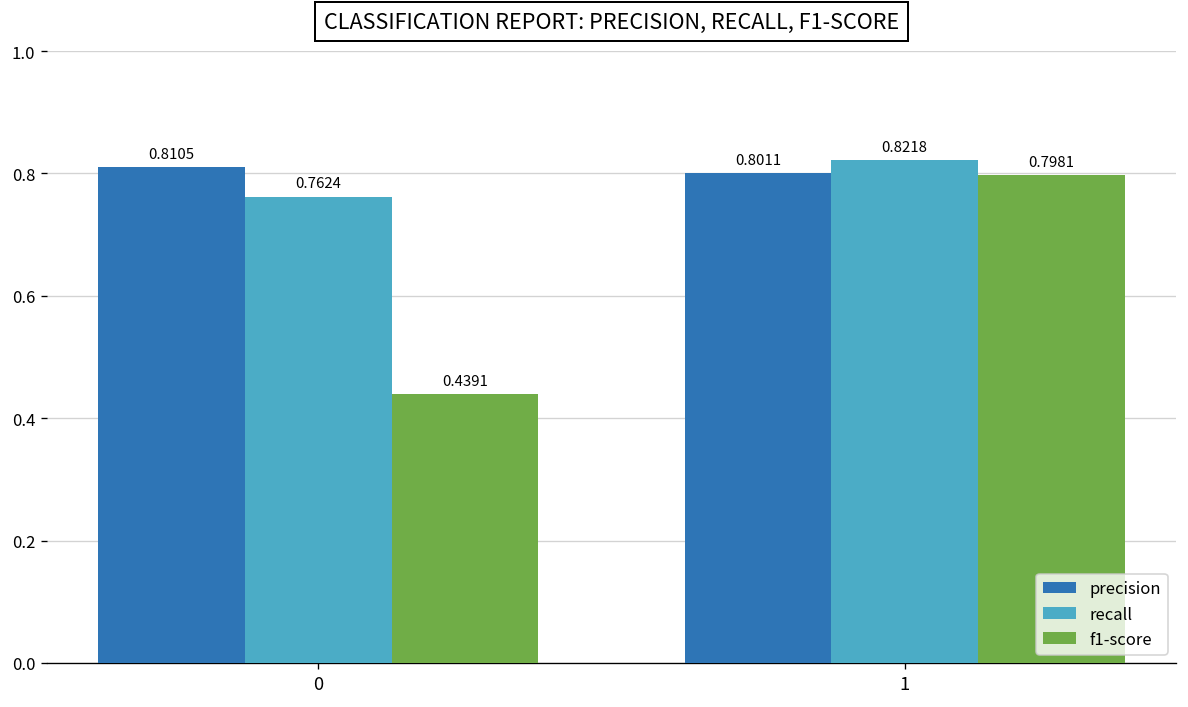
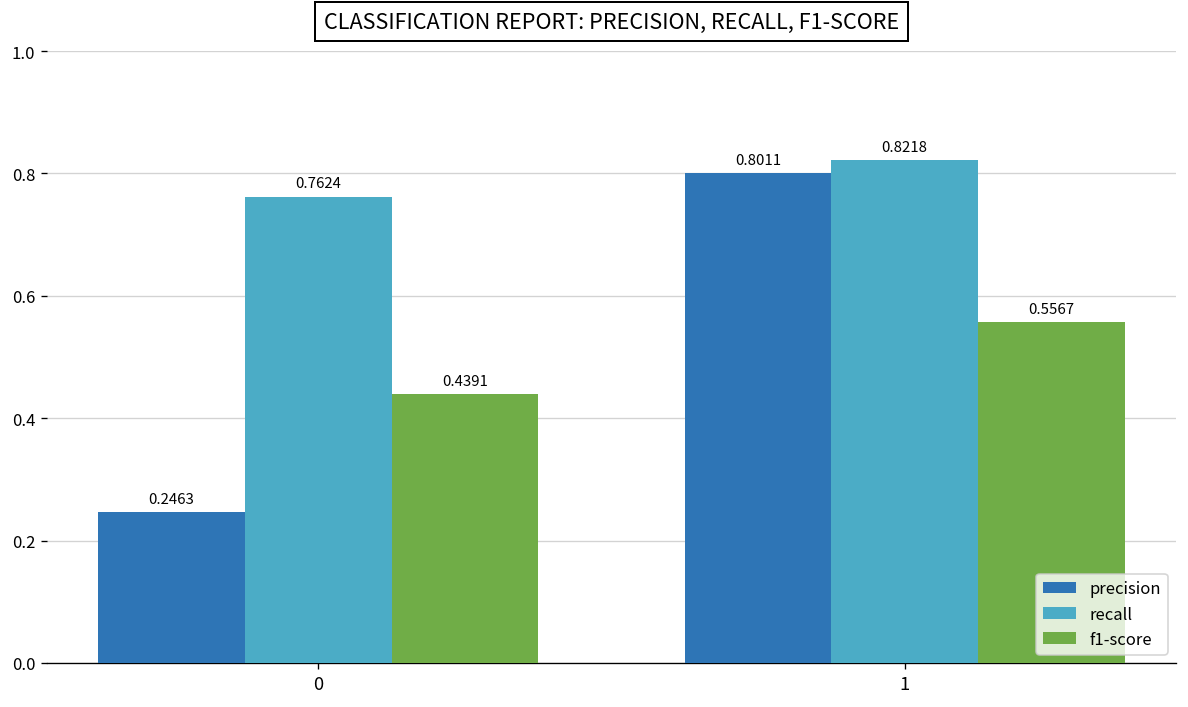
  {
    "precision": {
-     "0": 0.8105,
+     "0": 0.2463,
      "1": 0.8011
    },
    "recall": {
      "0": 0.7624,
      "1": 0.8218
    },
    "f1-score": {
      "0": 0.4391,
-     "1": 0.7981
+     "1": 0.5567
    }
  }
